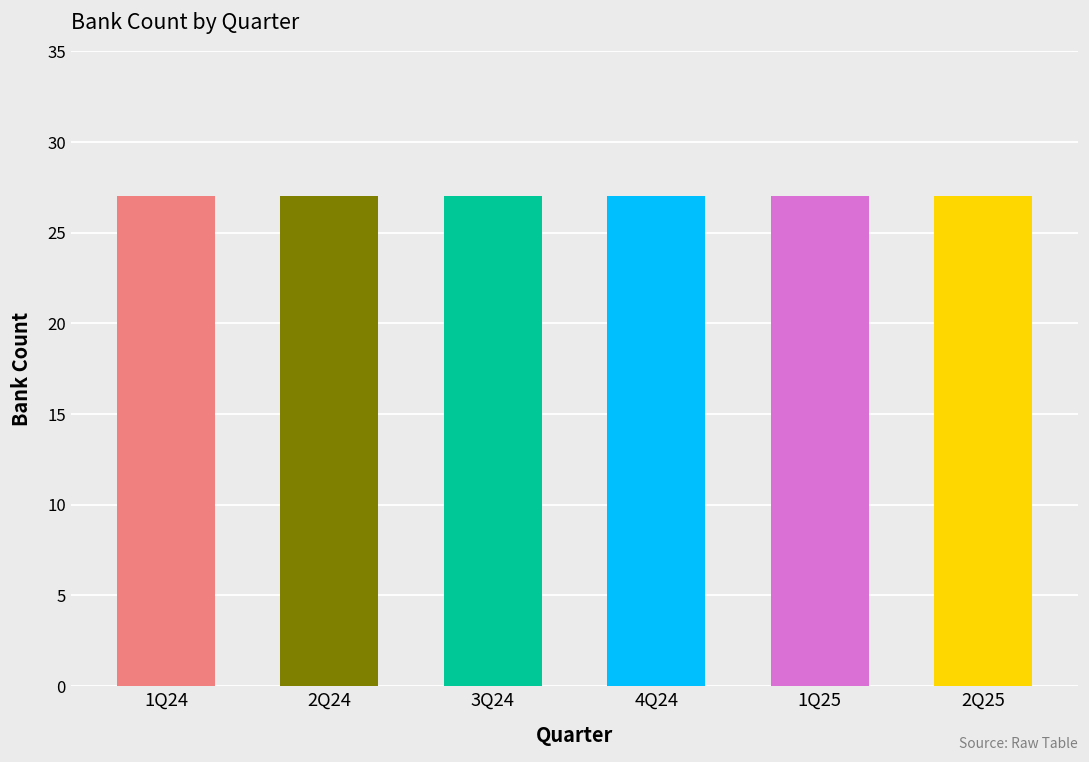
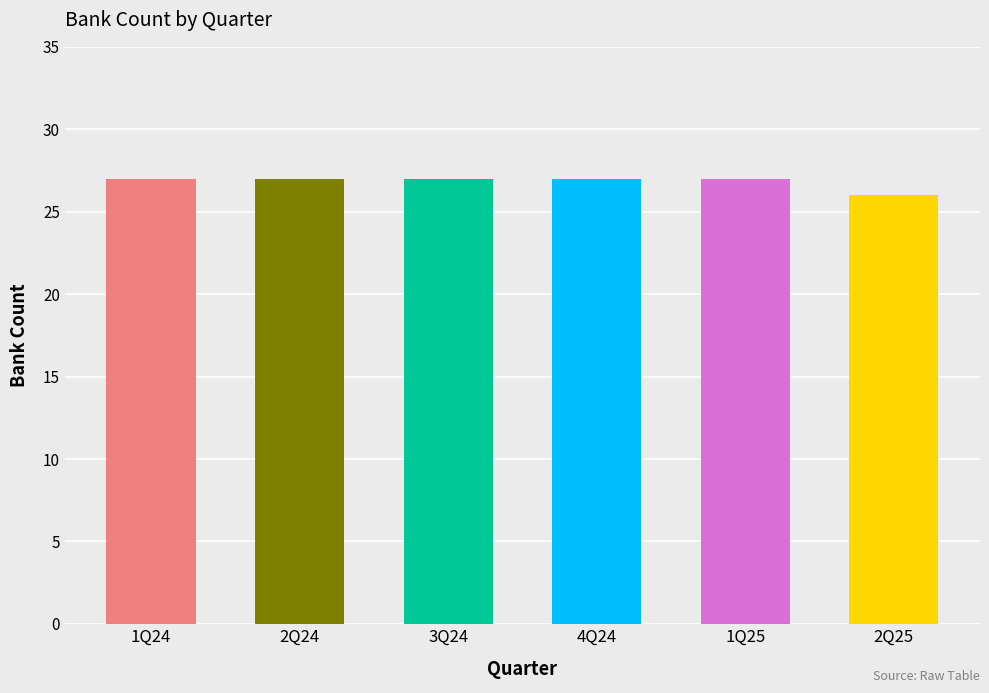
  {
    "1Q24": 27,
    "2Q24": 27,
    "3Q24": 27,
    "4Q24": 27,
    "1Q25": 27,
-   "2Q25": 27
+   "2Q25": 26
  }
